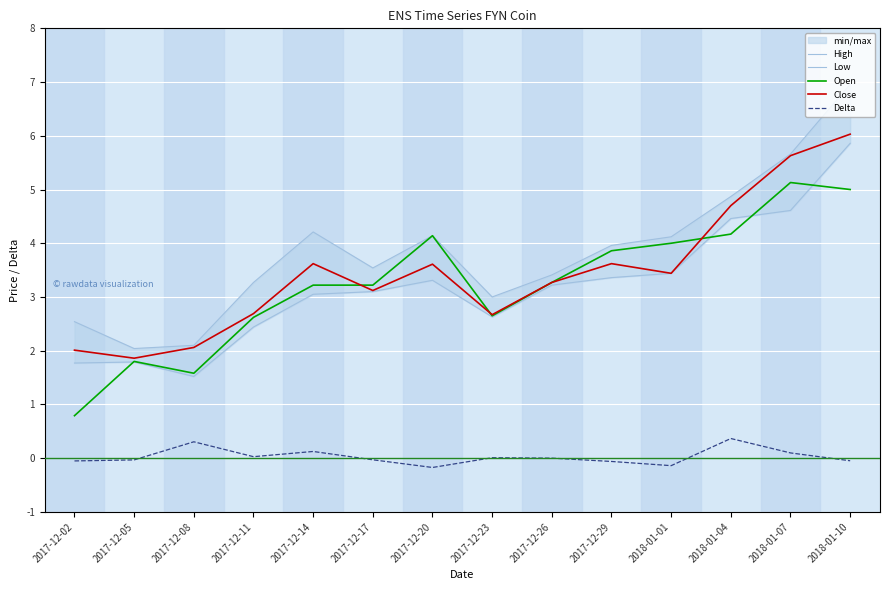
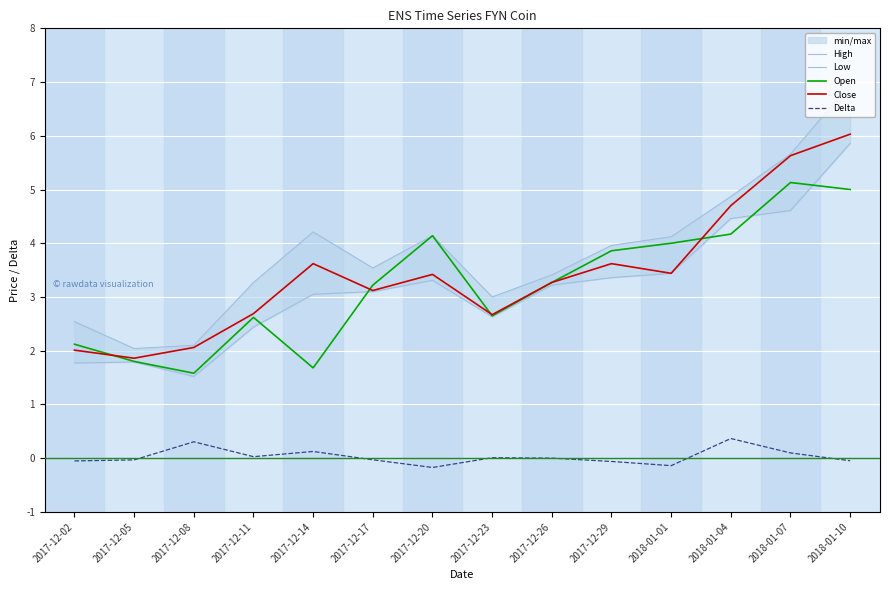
  {
    "Open": {
-     "2017-12-02": 0.8,
+     "2017-12-02": 2.1,
      "2017-12-08": 1.6,
      "2017-12-11": 2.6,
-     "2017-12-14": 3.2,
+     "2017-12-14": 1.7,
      "2017-12-17": 3.2,
      "2017-12-29": 3.9,
      "2018-01-01": 4.0,
      "2018-01-04": 4.2,
      "2018-01-07": 5.1,
      "2018-01-10": 5.0
    },
    "Close": {
      "2017-12-02": 2.0,
      "2017-12-05": 1.9,
      "2017-12-11": 2.7,
      "2017-12-14": 3.6,
-     "2017-12-20": 3.6,
+     "2017-12-20": 3.4,
      "2017-12-29": 3.6,
      "2018-01-04": 4.7,
      "2018-01-10": 6.0
    },
    "Delta": {
      "2017-12-02": -0.1,
      "2017-12-05": 0.0,
      "2017-12-08": 0.3,
      "2017-12-11": 0.0,
      "2017-12-14": 0.1,
      "2017-12-17": 0.0,
      "2017-12-20": -0.2,
      "2017-12-23": 0.0,
      "2017-12-26": 0.0,
      "2017-12-29": -0.1,
      "2018-01-01": -0.1,
      "2018-01-04": 0.4,
      "2018-01-07": 0.1,
      "2018-01-10": 0.0
    }
  }
